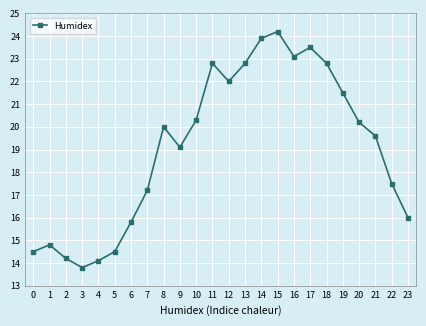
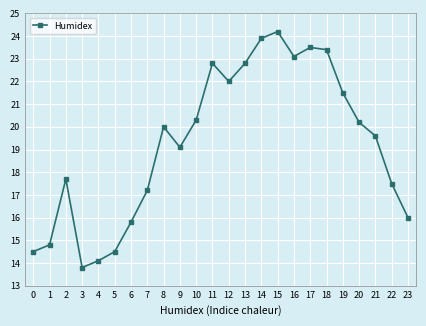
  {
    "0": 14.5,
    "1": 14.8,
-   "2": 14.2,
+   "2": 17.7,
    "3": 13.8,
    "4": 14.1,
    "5": 14.5,
    "6": 15.8,
    "7": 17.2,
    "8": 20.0,
    "9": 19.1,
    "10": 20.3,
    "11": 22.8,
    "12": 22.0,
    "13": 22.8,
    "14": 23.9,
    "15": 24.2,
    "16": 23.1,
    "17": 23.5,
-   "18": 22.8,
+   "18": 23.4,
    "19": 21.5,
    "20": 20.2,
    "21": 19.6,
    "22": 17.5,
    "23": 16.0
  }
